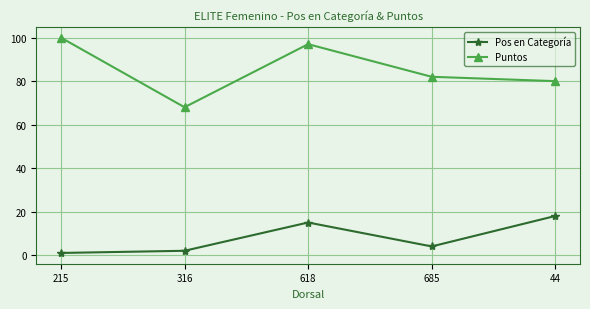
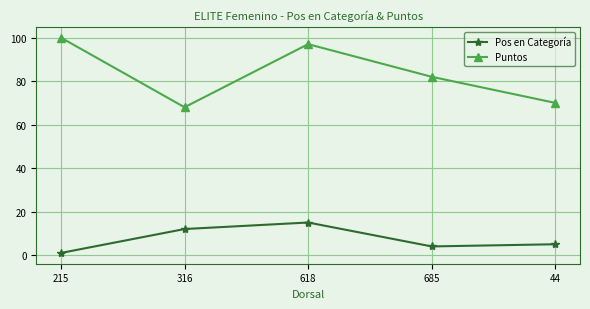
  {
    "Pos en Categoría": {
      "215": 1,
-     "316": 2,
+     "316": 12,
      "618": 15,
      "685": 4,
-     "44": 18
+     "44": 5
    },
    "Puntos": {
      "215": 100,
      "316": 68,
      "618": 97,
      "685": 82,
-     "44": 80
+     "44": 70
    }
  }
